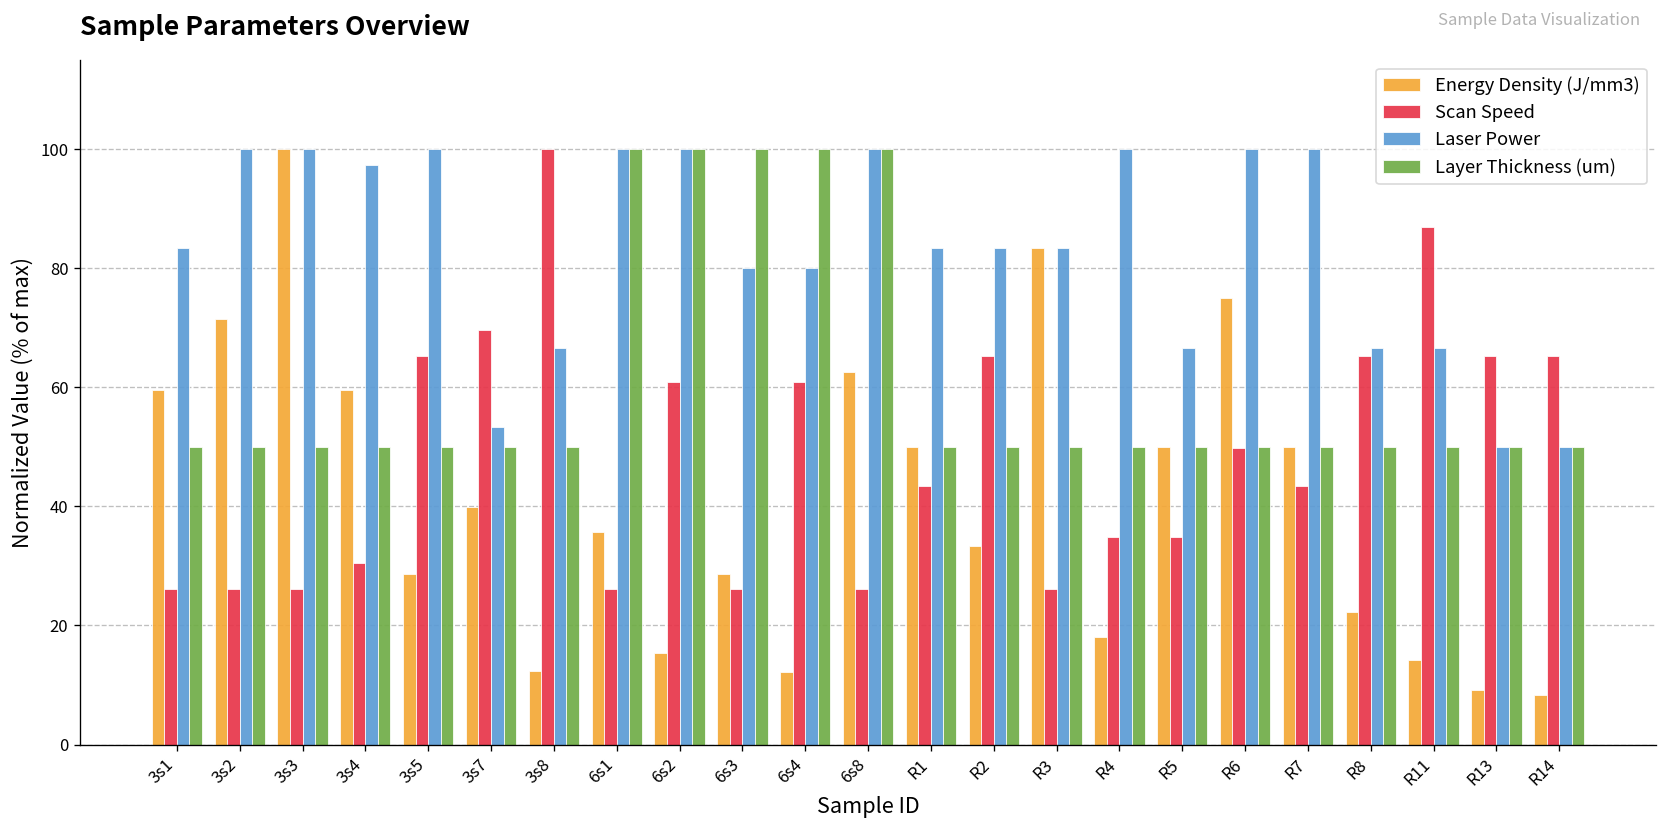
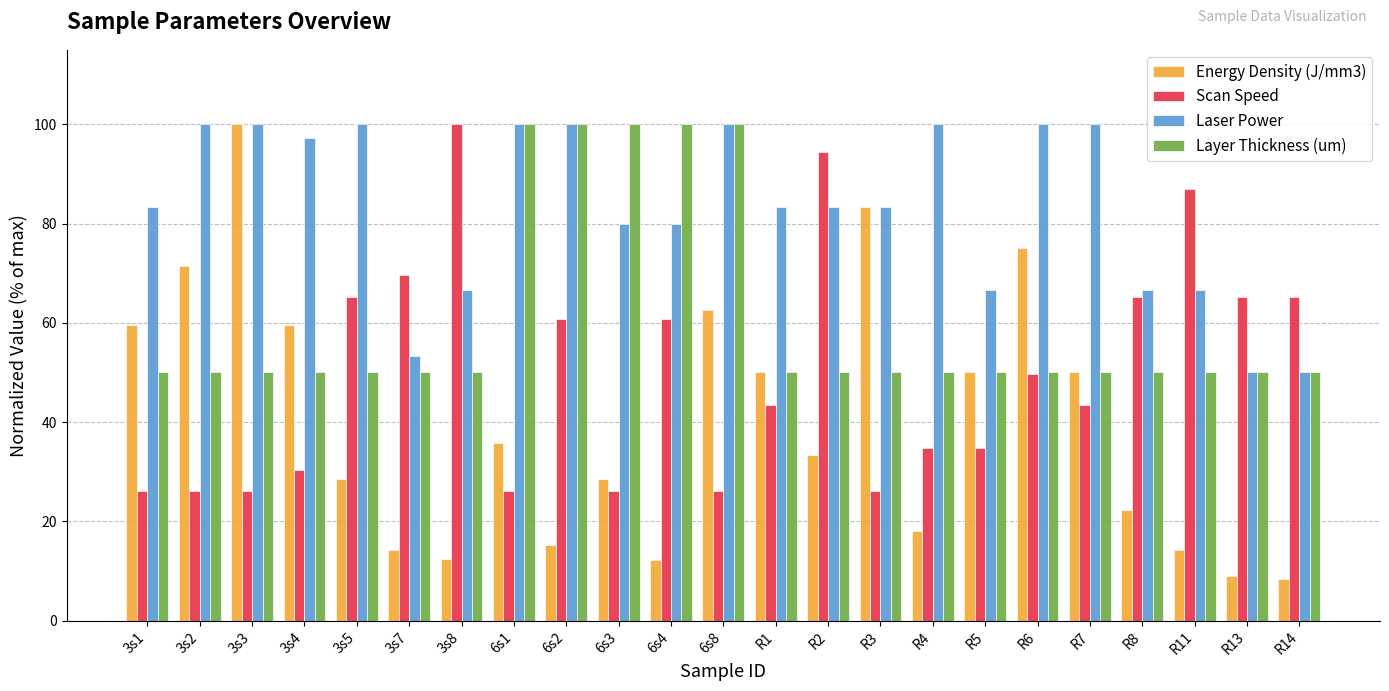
  {
    "Energy Density (J/mm3)": {
      "3s1": 60,
      "3s2": 71,
      "3s3": 100,
      "3s4": 60,
      "3s5": 29,
-     "3s7": 40,
+     "3s7": 14,
      "3s8": 12,
      "6s1": 36,
      "6s2": 15,
      "6s3": 29,
      "6s4": 12,
      "6s8": 63,
      "R1": 50,
      "R2": 33,
      "R3": 83,
      "R4": 18,
      "R5": 50,
      "R6": 75,
      "R7": 50,
      "R8": 22,
      "R11": 14,
      "R13": 9,
      "R14": 8
    },
    "Scan Speed": {
      "3s1": 26,
      "3s2": 26,
      "3s3": 26,
      "3s4": 30,
      "3s5": 65,
      "3s7": 70,
      "3s8": 100,
      "6s1": 26,
      "6s2": 61,
      "6s3": 26,
      "6s4": 61,
      "6s8": 26,
      "R1": 43,
-     "R2": 65,
+     "R2": 94,
      "R3": 26,
      "R4": 35,
      "R5": 35,
      "R6": 50,
      "R7": 43,
      "R8": 65,
      "R11": 87,
      "R13": 65,
      "R14": 65
    },
    "Laser Power": {
      "3s1": 83,
      "3s2": 100,
      "3s3": 100,
      "3s4": 97,
      "3s5": 100,
      "3s7": 53,
      "3s8": 67,
      "6s1": 100,
      "6s2": 100,
      "6s3": 80,
      "6s4": 80,
      "6s8": 100,
      "R1": 83,
      "R2": 83,
      "R3": 83,
      "R4": 100,
      "R5": 67,
      "R6": 100,
      "R7": 100,
      "R8": 67,
      "R11": 67,
      "R13": 50,
      "R14": 50
    },
    "Layer Thickness (um)": {
      "3s1": 50,
      "3s2": 50,
      "3s3": 50,
      "3s4": 50,
      "3s5": 50,
      "3s7": 50,
      "3s8": 50,
      "6s1": 100,
      "6s2": 100,
      "6s3": 100,
      "6s4": 100,
      "6s8": 100,
      "R1": 50,
      "R2": 50,
      "R3": 50,
      "R4": 50,
      "R5": 50,
      "R6": 50,
      "R7": 50,
      "R8": 50,
      "R11": 50,
      "R13": 50,
      "R14": 50
    }
  }
